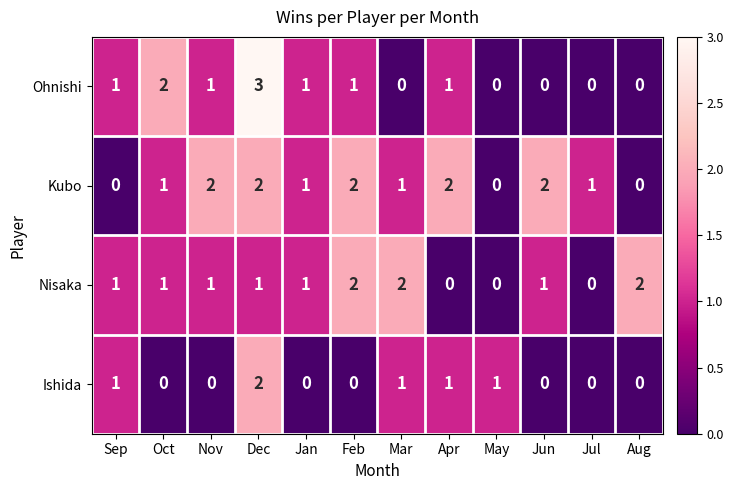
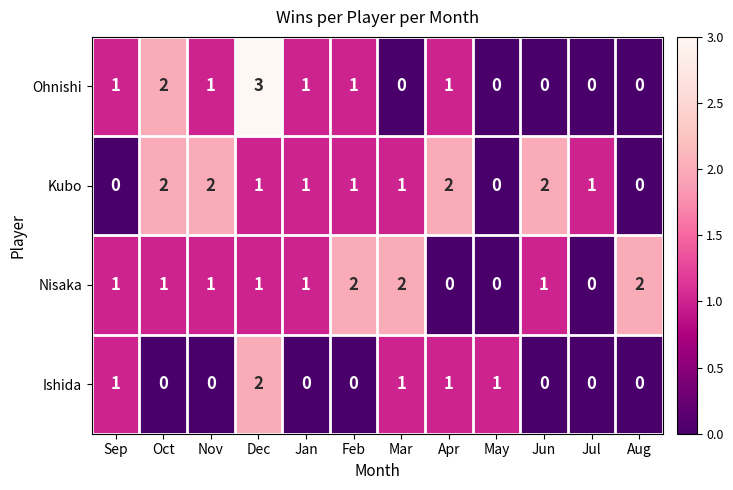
  {
    "Ohnishi": {
      "Sep": 1,
      "Oct": 2,
      "Nov": 1,
      "Dec": 3,
      "Jan": 1,
      "Feb": 1,
      "Mar": 0,
      "Apr": 1,
      "May": 0,
      "Jun": 0,
      "Jul": 0,
      "Aug": 0
    },
    "Kubo": {
      "Sep": 0,
-     "Oct": 1,
+     "Oct": 2,
      "Nov": 2,
-     "Dec": 2,
+     "Dec": 1,
      "Jan": 1,
-     "Feb": 2,
+     "Feb": 1,
      "Mar": 1,
      "Apr": 2,
      "May": 0,
      "Jun": 2,
      "Jul": 1,
      "Aug": 0
    },
    "Nisaka": {
      "Sep": 1,
      "Oct": 1,
      "Nov": 1,
      "Dec": 1,
      "Jan": 1,
      "Feb": 2,
      "Mar": 2,
      "Apr": 0,
      "May": 0,
      "Jun": 1,
      "Jul": 0,
      "Aug": 2
    },
    "Ishida": {
      "Sep": 1,
      "Oct": 0,
      "Nov": 0,
      "Dec": 2,
      "Jan": 0,
      "Feb": 0,
      "Mar": 1,
      "Apr": 1,
      "May": 1,
      "Jun": 0,
      "Jul": 0,
      "Aug": 0
    }
  }
